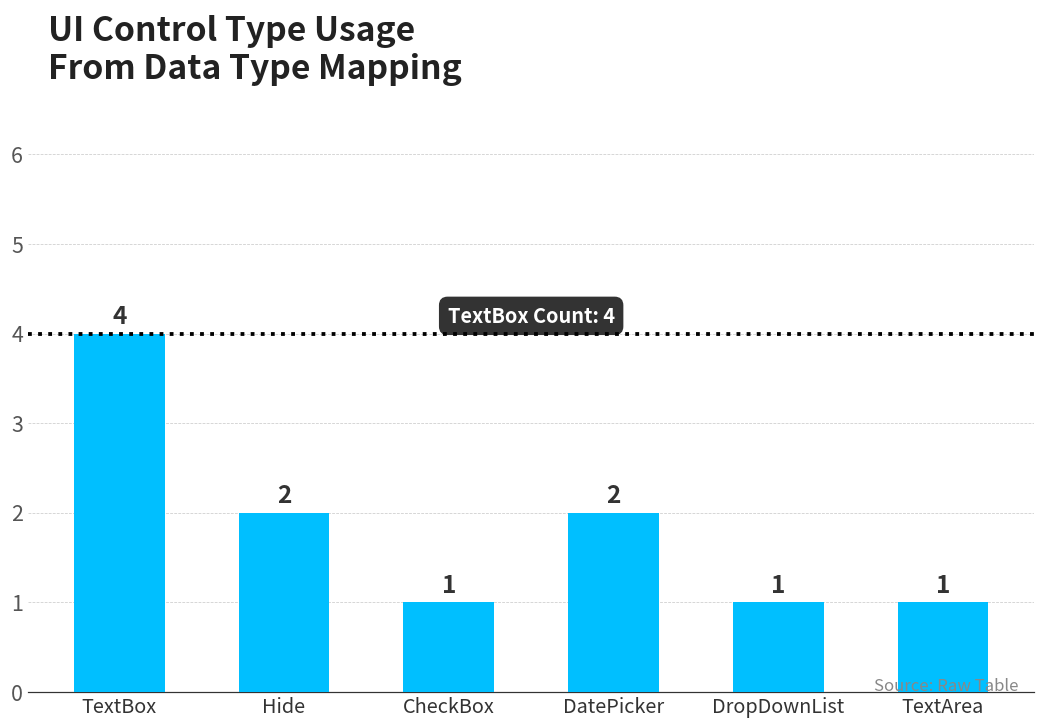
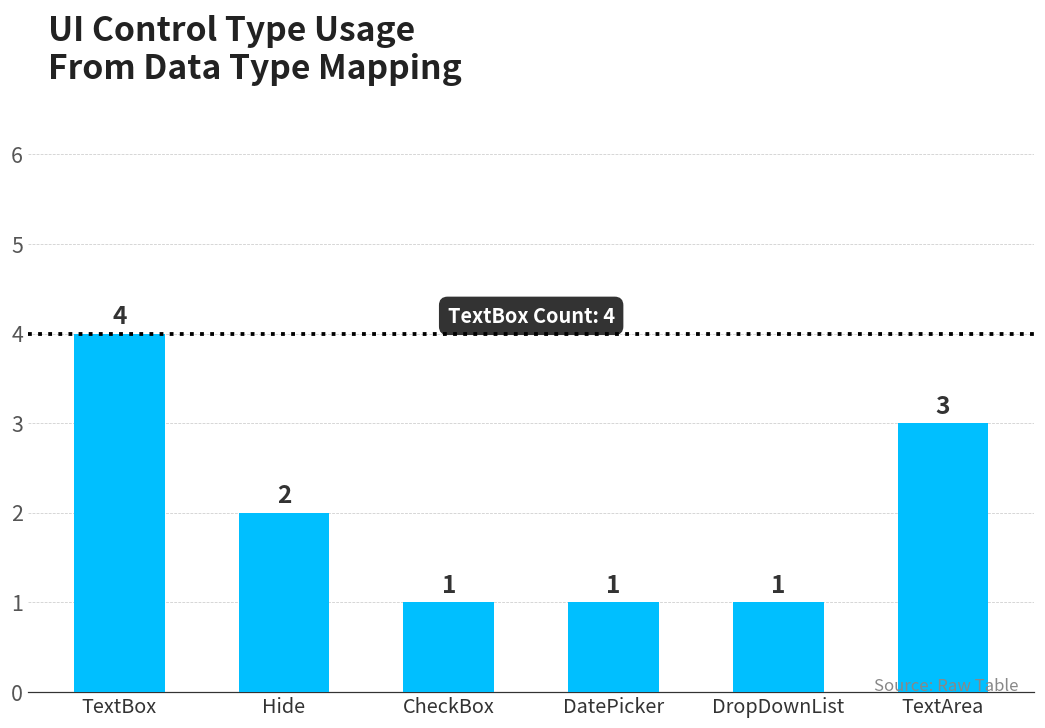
  {
    "TextBox": 4,
    "Hide": 2,
    "CheckBox": 1,
-   "DatePicker": 2,
+   "DatePicker": 1,
    "DropDownList": 1,
-   "TextArea": 1
+   "TextArea": 3
  }
